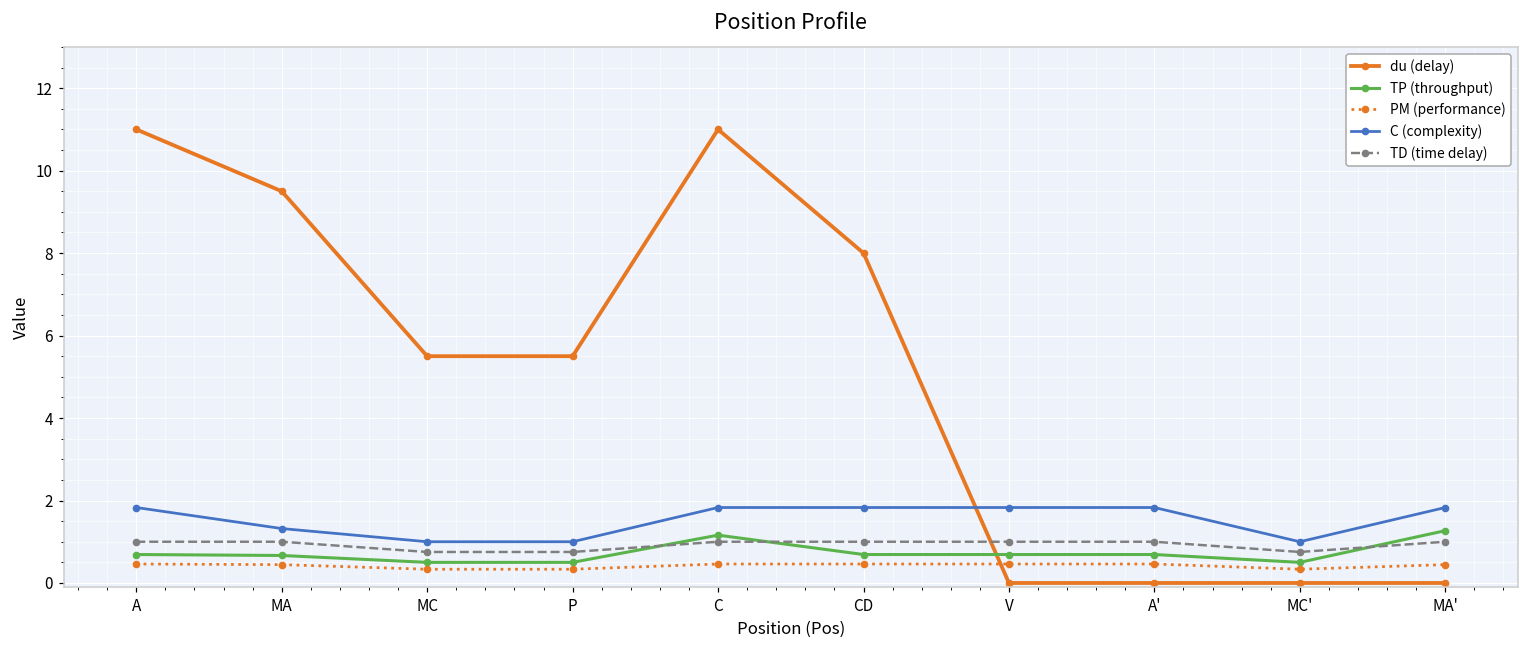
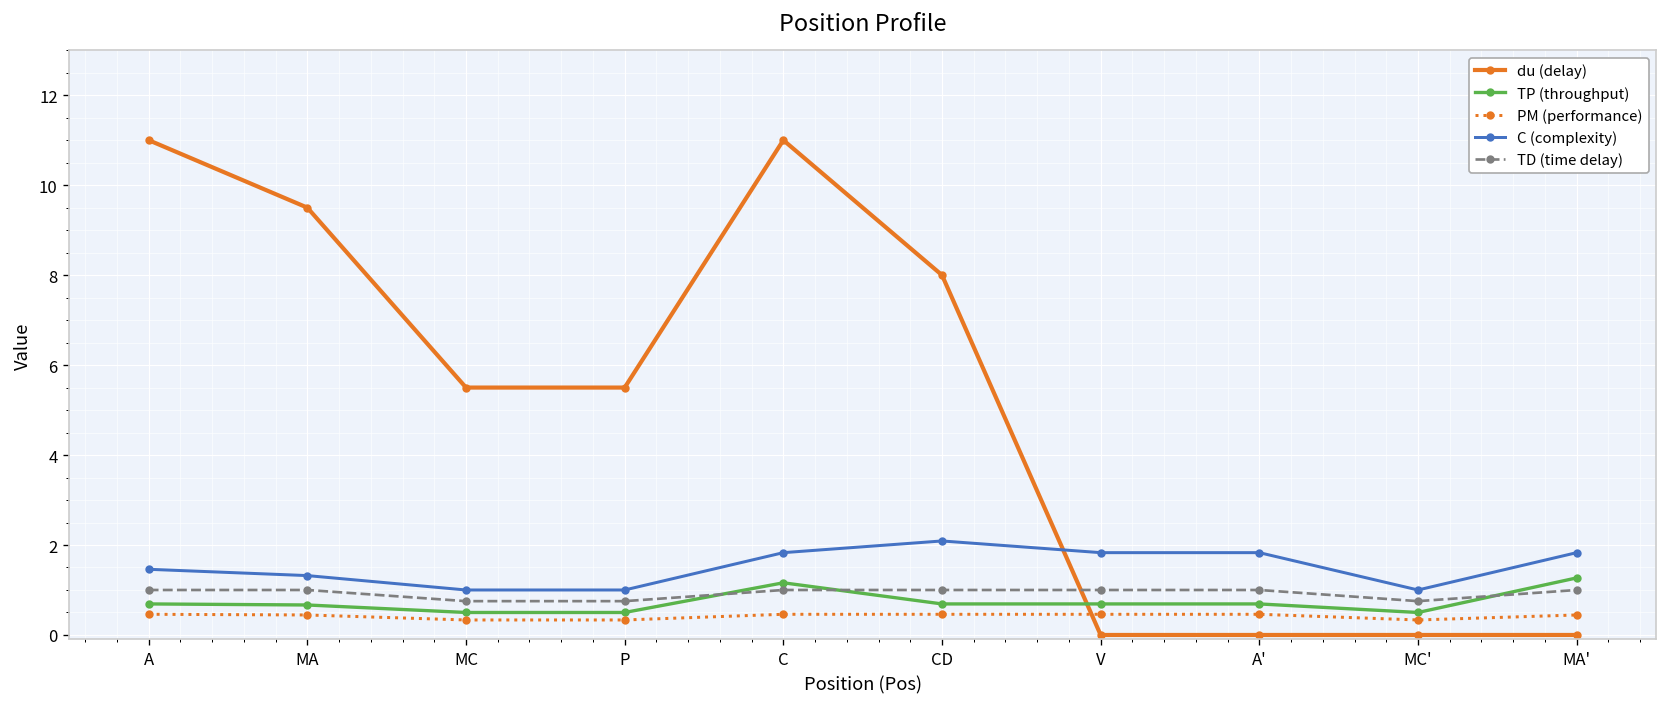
  {
    "TP (throughput)": {
      "A": 0.7,
      "MA": 0.7,
      "MC": 0.5,
      "P": 0.5,
      "C": 1.2,
      "CD": 0.7,
      "V": 0.7,
      "A'": 0.7,
      "MC'": 0.5,
      "MA'": 1.3
    },
    "C (complexity)": {
-     "A": 1.8,
+     "A": 1.5,
      "MA": 1.3,
      "MC": 1.0,
      "P": 1.0,
      "C": 1.8,
-     "CD": 1.8,
+     "CD": 2.1,
      "V": 1.8,
      "A'": 1.8,
      "MC'": 1.0,
      "MA'": 1.8
    },
    "TD (time delay)": {
      "A": 1.0,
      "MA": 1.0,
      "MC": 0.8,
      "P": 0.8,
      "C": 1.0,
      "CD": 1.0,
      "V": 1.0,
      "A'": 1.0,
      "MC'": 0.8,
      "MA'": 1.0
    }
  }
